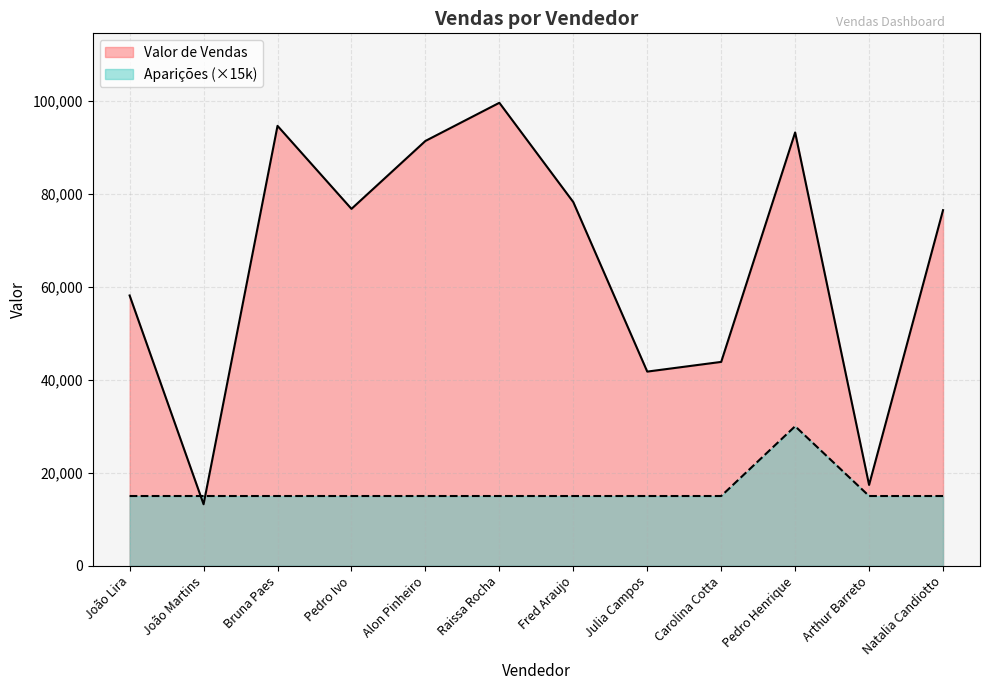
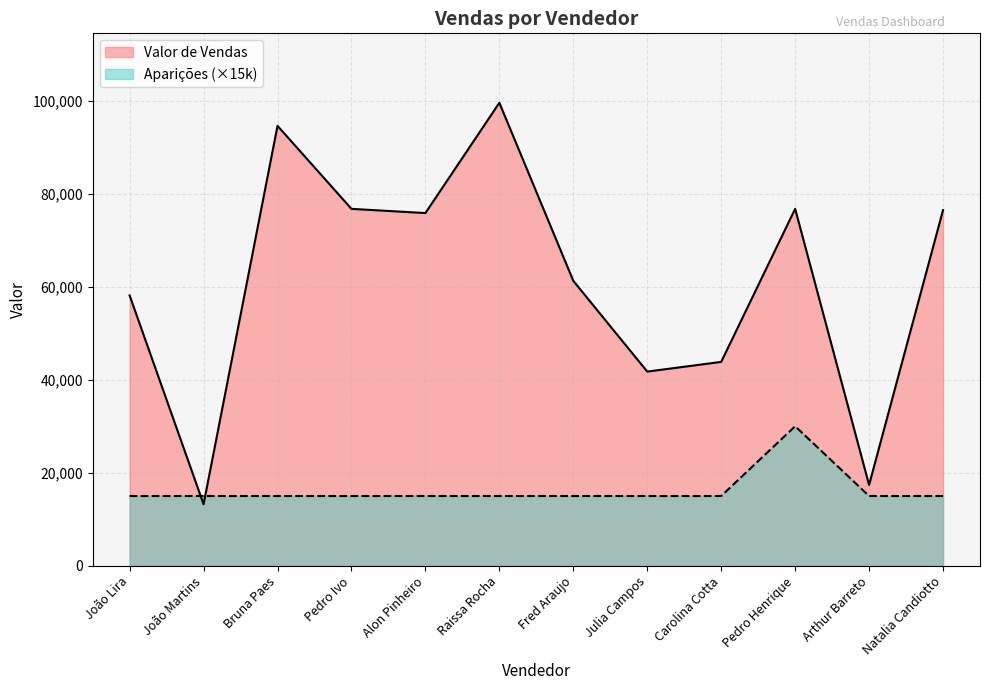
  {
    "Valor de Vendas": {
      "João Lira": "58,000",
      "João Martins": "13,000",
      "Bruna Paes": "95,000",
      "Pedro Ivo": "77,000",
-     "Alon Pinheiro": "91,000",
+     "Alon Pinheiro": "76,000",
      "Raissa Rocha": "100,000",
-     "Fred Araujo": "78,000",
+     "Fred Araujo": "61,000",
      "Julia Campos": "42,000",
      "Carolina Cotta": "44,000",
-     "Pedro Henrique": "93,000",
+     "Pedro Henrique": "77,000",
      "Arthur Barreto": "17,000",
      "Natalia Candiotto": "76,000"
    },
    "Aparições (×15k)": {
      "João Lira": "15,000",
      "João Martins": "15,000",
      "Bruna Paes": "15,000",
      "Pedro Ivo": "15,000",
      "Alon Pinheiro": "15,000",
      "Raissa Rocha": "15,000",
      "Fred Araujo": "15,000",
      "Julia Campos": "15,000",
      "Carolina Cotta": "15,000",
      "Pedro Henrique": "30,000",
      "Arthur Barreto": "15,000",
      "Natalia Candiotto": "15,000"
    }
  }
